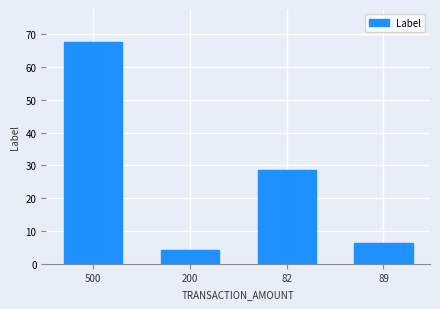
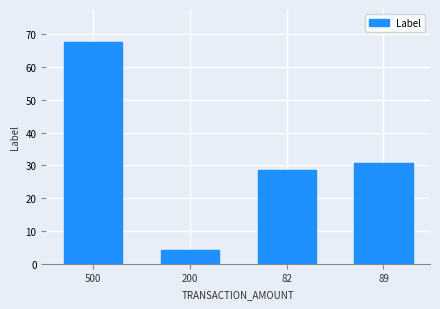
  {
    "500": 68,
    "200": 4,
    "82": 29,
-   "89": 6
+   "89": 31
  }
